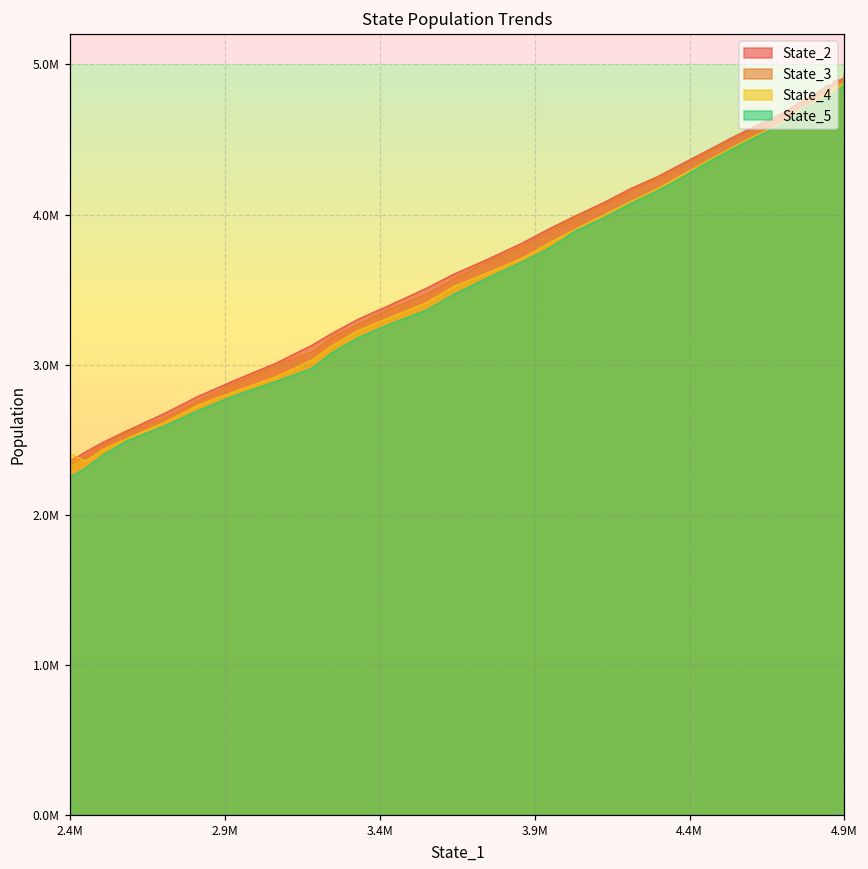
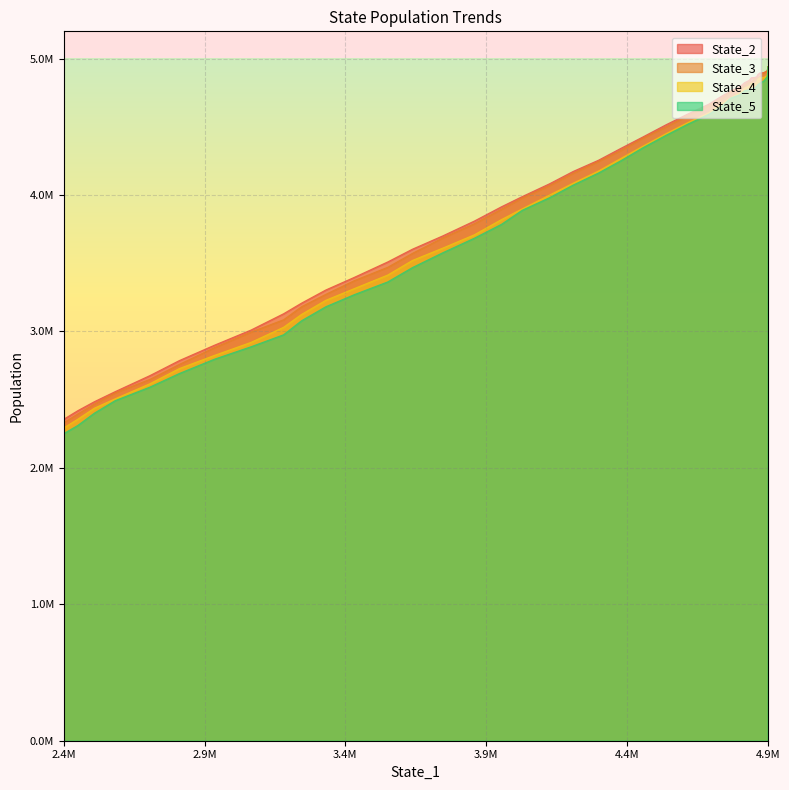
  {
    "State_4": {
-     "2.4M": 2410000
+     "2.4M": 2290000
    },
    "State_5": {
      "2.4M": 2250000
    }
  }
